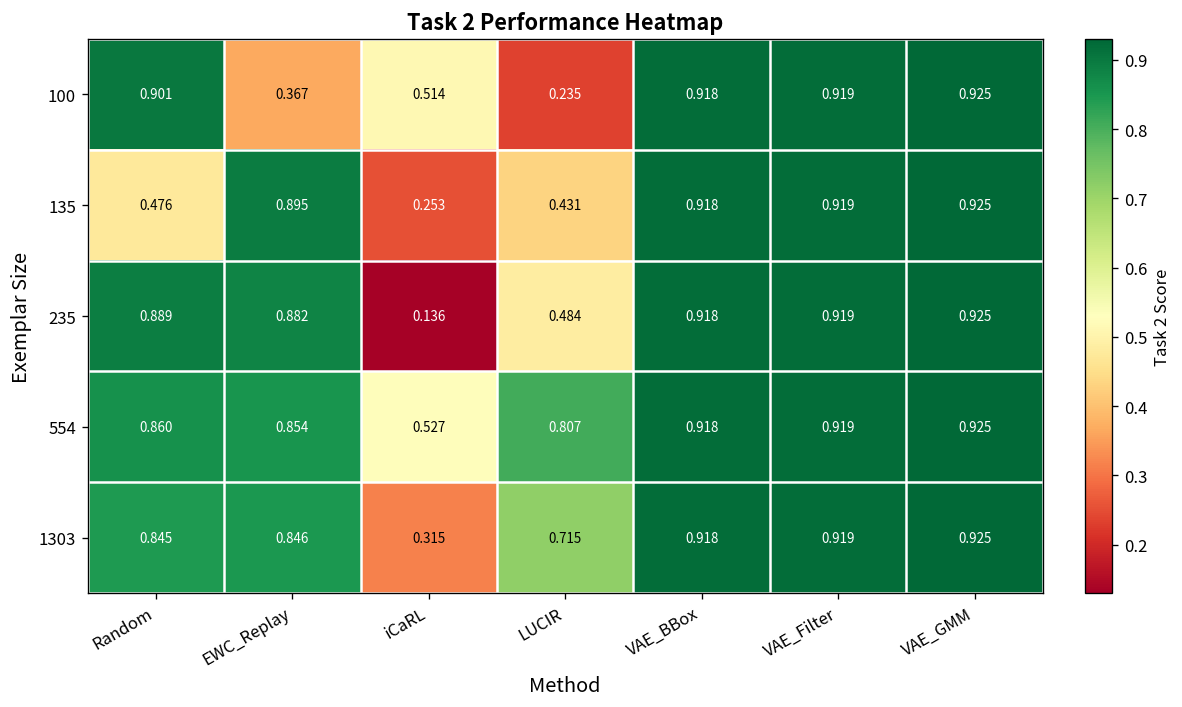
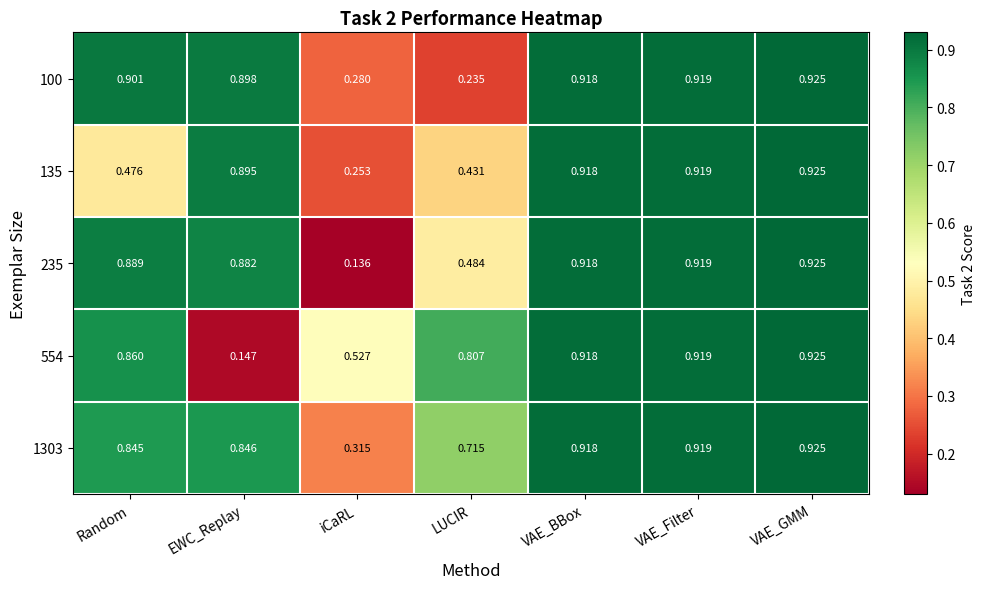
  {
    "100": {
      "Random": 0.901,
-     "EWC_Replay": 0.367,
-     "iCaRL": 0.514,
+     "EWC_Replay": 0.898,
+     "iCaRL": 0.280,
      "LUCIR": 0.235,
      "VAE_BBox": 0.918,
      "VAE_Filter": 0.919,
      "VAE_GMM": 0.925
    },
    "135": {
      "Random": 0.476,
      "EWC_Replay": 0.895,
      "iCaRL": 0.253,
      "LUCIR": 0.431,
      "VAE_BBox": 0.918,
      "VAE_Filter": 0.919,
      "VAE_GMM": 0.925
    },
    "235": {
      "Random": 0.889,
      "EWC_Replay": 0.882,
      "iCaRL": 0.136,
      "LUCIR": 0.484,
      "VAE_BBox": 0.918,
      "VAE_Filter": 0.919,
      "VAE_GMM": 0.925
    },
    "554": {
      "Random": 0.860,
-     "EWC_Replay": 0.854,
+     "EWC_Replay": 0.147,
      "iCaRL": 0.527,
      "LUCIR": 0.807,
      "VAE_BBox": 0.918,
      "VAE_Filter": 0.919,
      "VAE_GMM": 0.925
    },
    "1303": {
      "Random": 0.845,
      "EWC_Replay": 0.846,
      "iCaRL": 0.315,
      "LUCIR": 0.715,
      "VAE_BBox": 0.918,
      "VAE_Filter": 0.919,
      "VAE_GMM": 0.925
    }
  }
